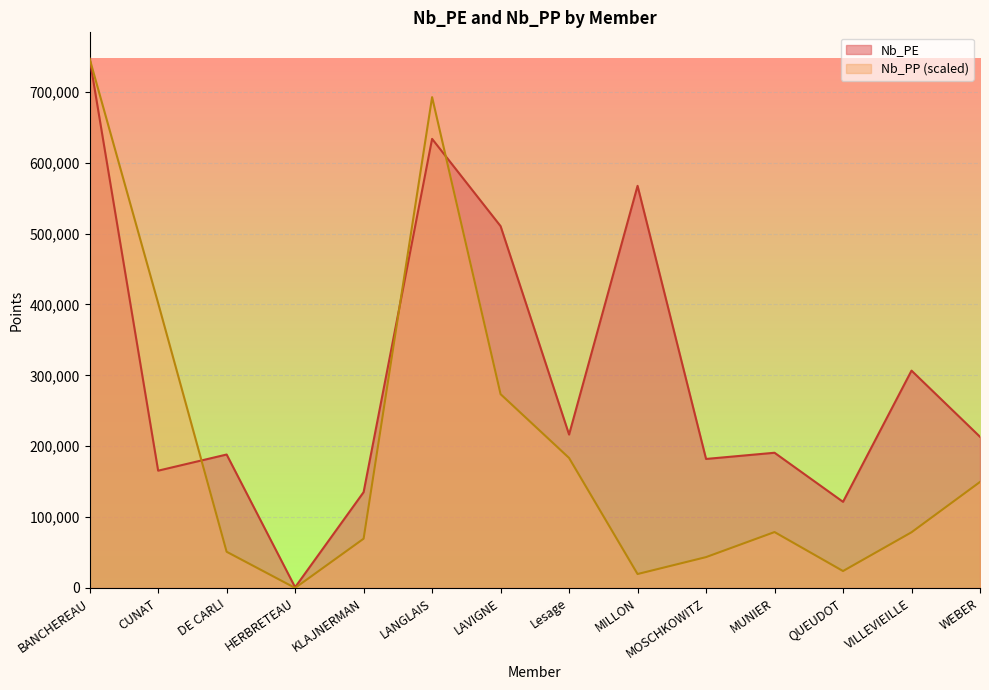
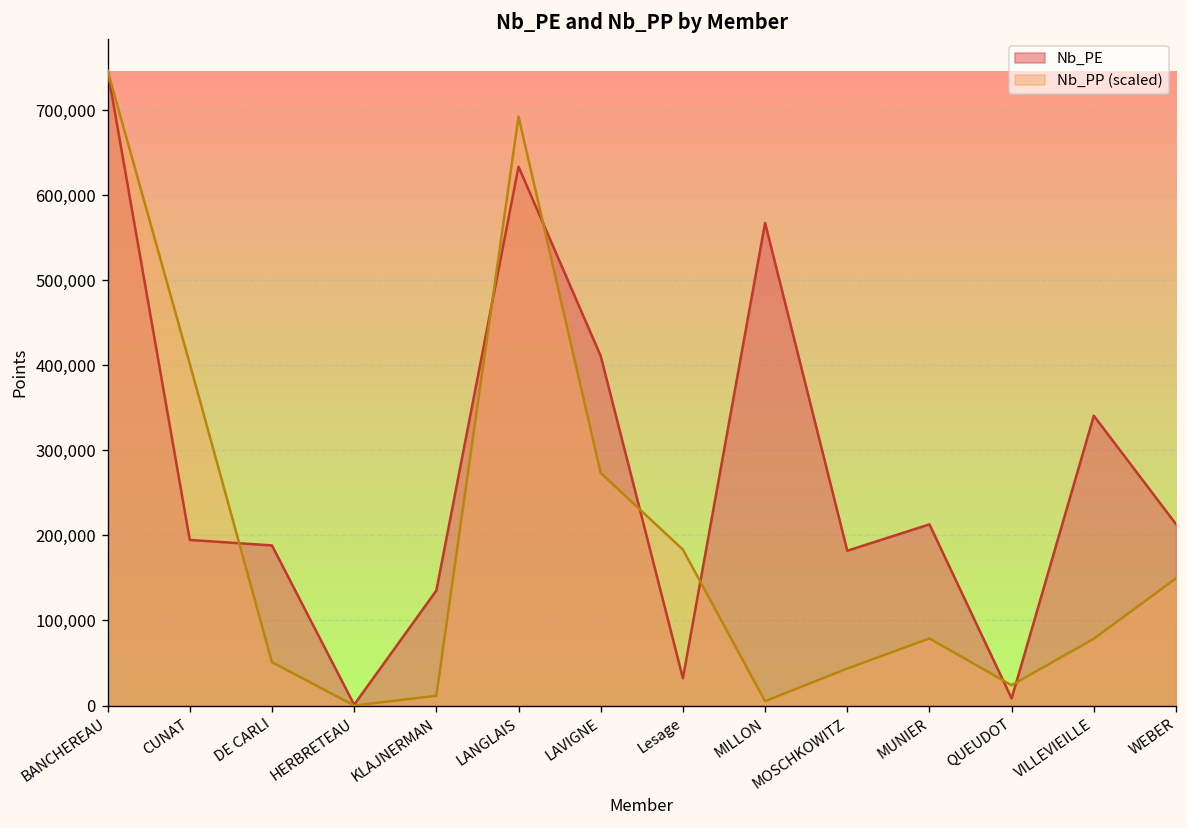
  {
    "Nb_PE": {
-     "CUNAT": "170,000",
+     "CUNAT": "190,000",
      "DE CARLI": "190,000",
      "KLAJNERMAN": "140,000",
      "LANGLAIS": "630,000",
-     "LAVIGNE": "510,000",
-     "Lesage": "220,000",
+     "LAVIGNE": "410,000",
+     "Lesage": "30,000",
      "MILLON": "570,000",
      "MOSCHKOWITZ": "180,000",
-     "MUNIER": "190,000",
-     "QUEUDOT": "120,000",
-     "VILLEVIEILLE": "310,000",
+     "MUNIER": "210,000",
+     "QUEUDOT": "10,000",
+     "VILLEVIEILLE": "340,000",
      "WEBER": "210,000"
    },
    "Nb_PP (scaled)": {
      "CUNAT": "400,000",
      "DE CARLI": "50,000",
-     "KLAJNERMAN": "70,000",
+     "KLAJNERMAN": "10,000",
      "LANGLAIS": "690,000",
      "LAVIGNE": "270,000",
      "Lesage": "180,000",
-     "MILLON": "20,000",
+     "MILLON": "10,000",
      "MOSCHKOWITZ": "40,000",
      "MUNIER": "80,000",
      "QUEUDOT": "20,000",
      "VILLEVIEILLE": "80,000",
      "WEBER": "150,000"
    }
  }
